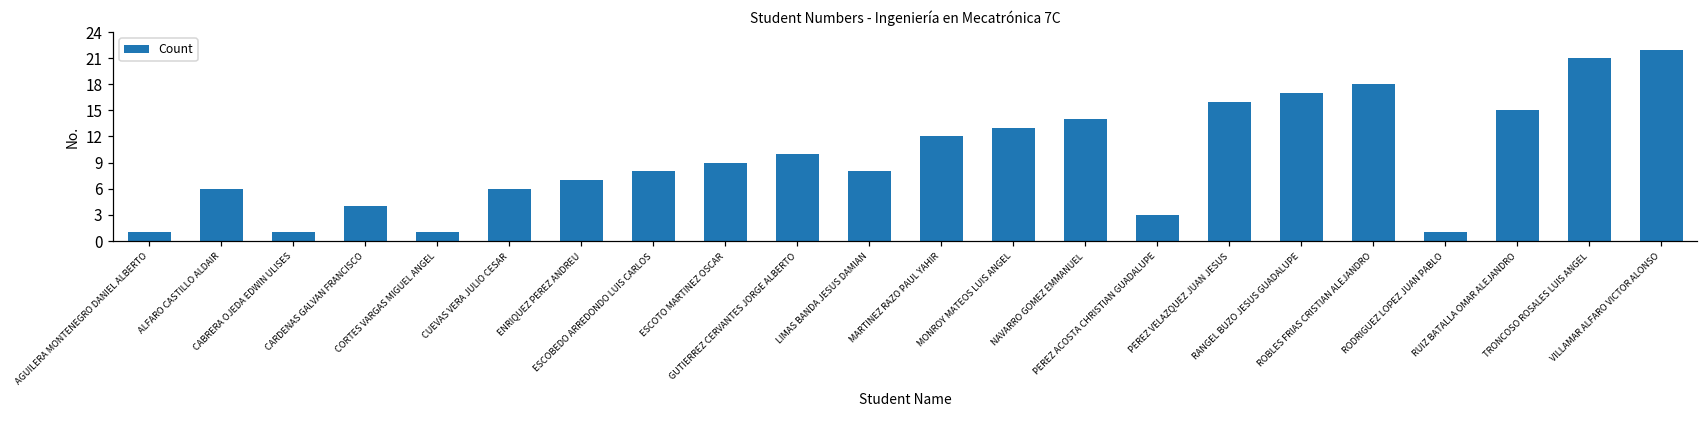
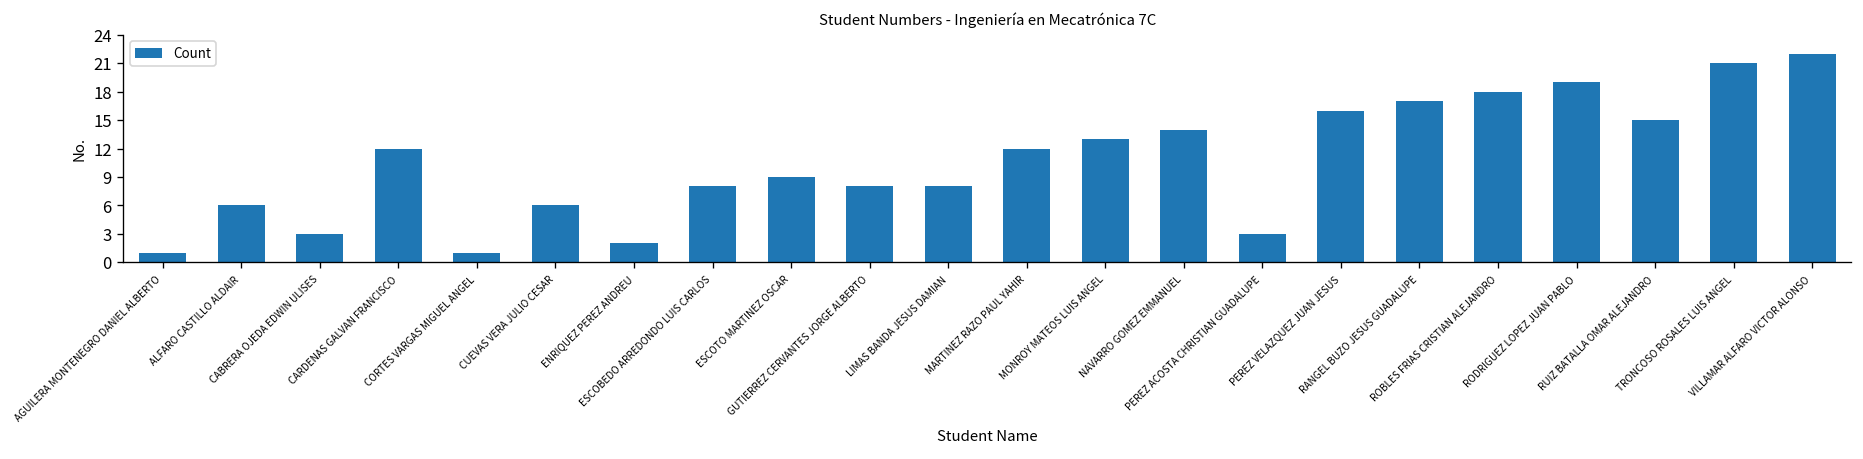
  {
    "AGUILERA MONTENEGRO DANIEL ALBERTO": 1,
    "ALFARO CASTILLO ALDAIR": 6,
-   "CABRERA OJEDA EDWIN ULISES": 1,
-   "CARDENAS GALVAN FRANCISCO": 4,
+   "CABRERA OJEDA EDWIN ULISES": 3,
+   "CARDENAS GALVAN FRANCISCO": 12,
    "CORTES VARGAS MIGUEL ANGEL": 1,
    "CUEVAS VERA JULIO CESAR": 6,
-   "ENRIQUEZ PEREZ ANDREU": 7,
+   "ENRIQUEZ PEREZ ANDREU": 2,
    "ESCOBEDO ARREDONDO LUIS CARLOS": 8,
    "ESCOTO MARTINEZ OSCAR": 9,
-   "GUTIERREZ CERVANTES JORGE ALBERTO": 10,
+   "GUTIERREZ CERVANTES JORGE ALBERTO": 8,
    "LIMAS BANDA JESUS DAMIAN": 8,
    "MARTINEZ RAZO PAUL YAHIR": 12,
    "MONROY MATEOS LUIS ANGEL": 13,
    "NAVARRO GOMEZ EMMANUEL": 14,
    "PEREZ ACOSTA CHRISTIAN GUADALUPE": 3,
    "PEREZ VELAZQUEZ JUAN JESUS": 16,
    "RANGEL BUZO JESUS GUADALUPE": 17,
    "ROBLES FRIAS CRISTIAN ALEJANDRO": 18,
-   "RODRIGUEZ LOPEZ JUAN PABLO": 1,
+   "RODRIGUEZ LOPEZ JUAN PABLO": 19,
    "RUIZ BATALLA OMAR ALEJANDRO": 15,
    "TRONCOSO ROSALES LUIS ANGEL": 21,
    "VILLAMAR ALFARO VICTOR ALONSO": 22
  }
